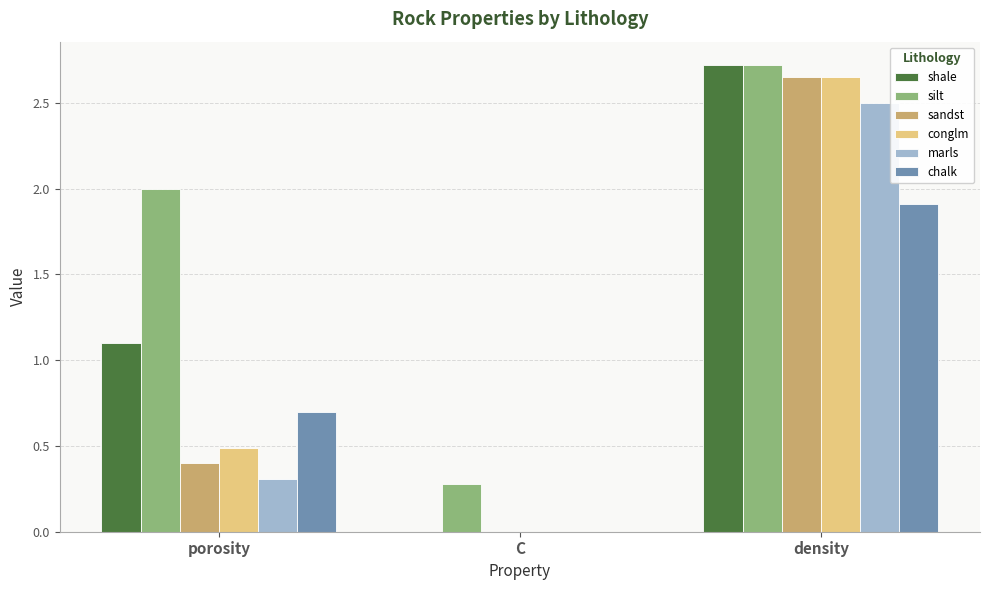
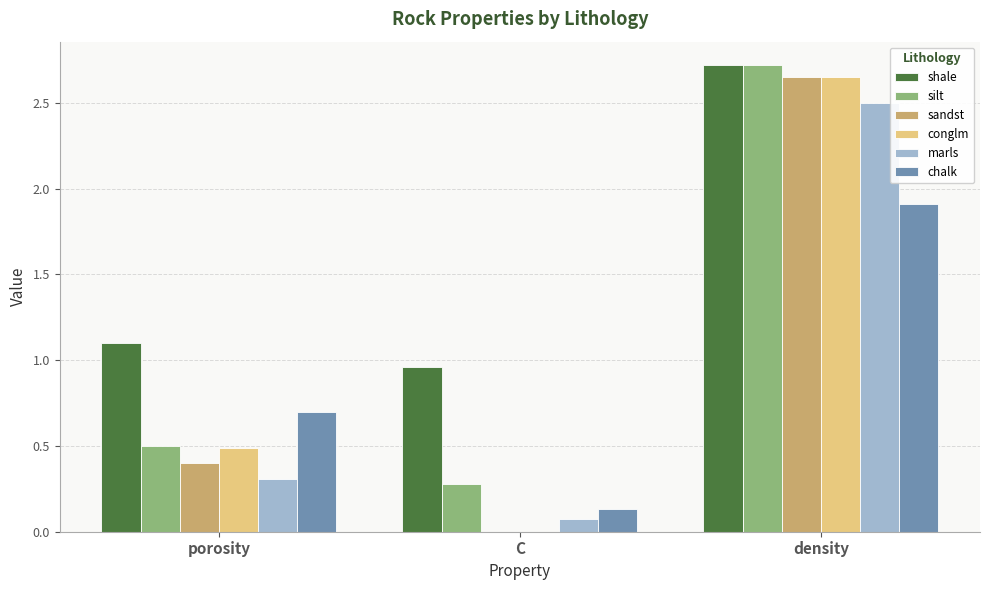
  {
    "shale": {
      "porosity": 1.10,
-     "C": 0.00,
+     "C": 0.96,
      "density": 2.72
    },
    "silt": {
-     "porosity": 2.0,
+     "porosity": 0.5,
      "C": 0.28,
      "density": 2.72
    },
    "marls": {
      "porosity": 0.31,
-     "C": 0.00,
+     "C": 0.08,
      "density": 2.50
    },
    "chalk": {
      "porosity": 0.70,
-     "C": 0.00,
+     "C": 0.13,
      "density": 1.91
    }
  }
